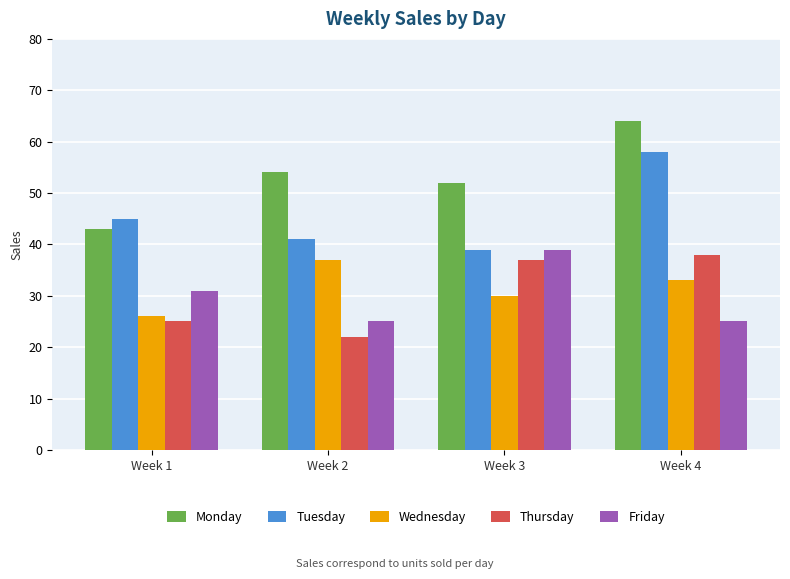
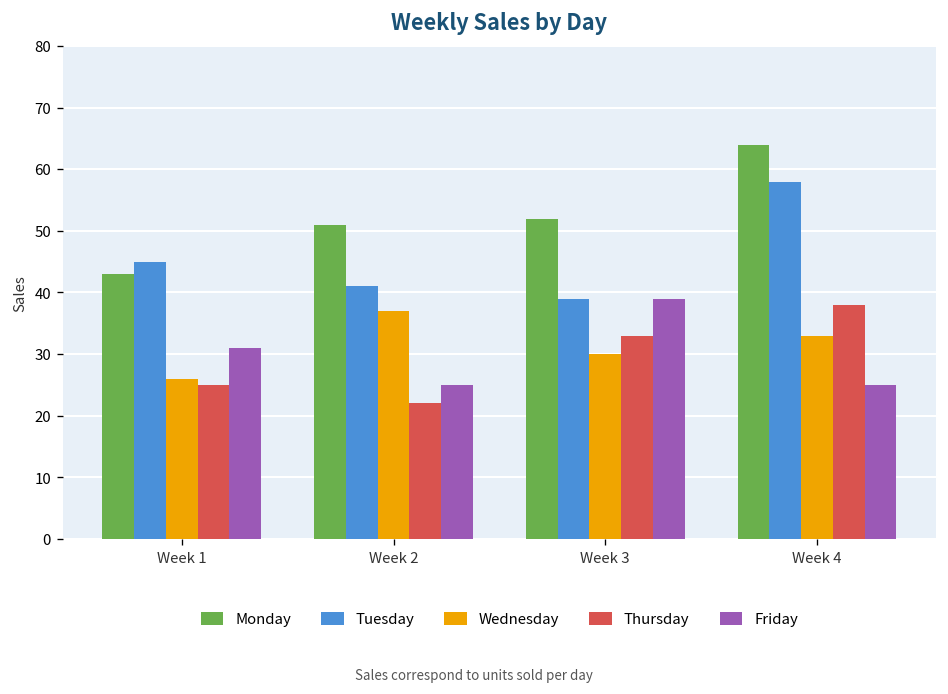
  {
    "Monday": {
      "Week 1": 43,
-     "Week 2": 54,
+     "Week 2": 51,
      "Week 3": 52,
      "Week 4": 64
    },
    "Tuesday": {
      "Week 1": 45,
      "Week 2": 41,
      "Week 3": 39,
      "Week 4": 58
    },
    "Wednesday": {
      "Week 1": 26,
      "Week 2": 37,
      "Week 3": 30,
      "Week 4": 33
    },
    "Thursday": {
      "Week 1": 25,
      "Week 2": 22,
-     "Week 3": 37,
+     "Week 3": 33,
      "Week 4": 38
    },
    "Friday": {
      "Week 1": 31,
      "Week 2": 25,
      "Week 3": 39,
      "Week 4": 25
    }
  }
